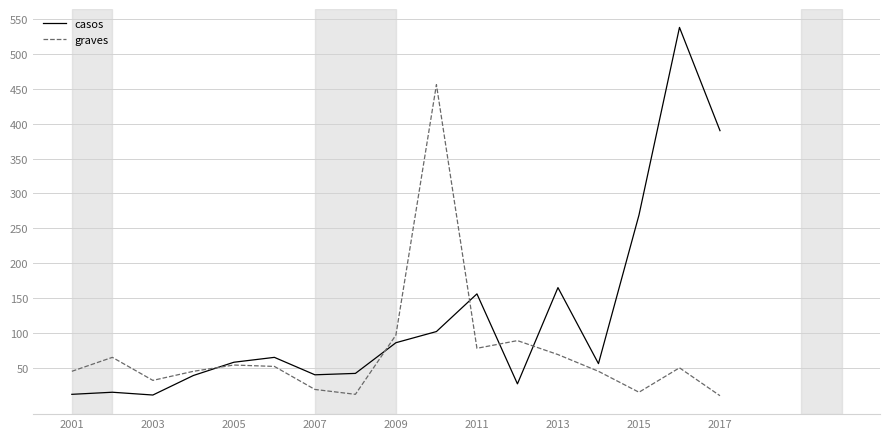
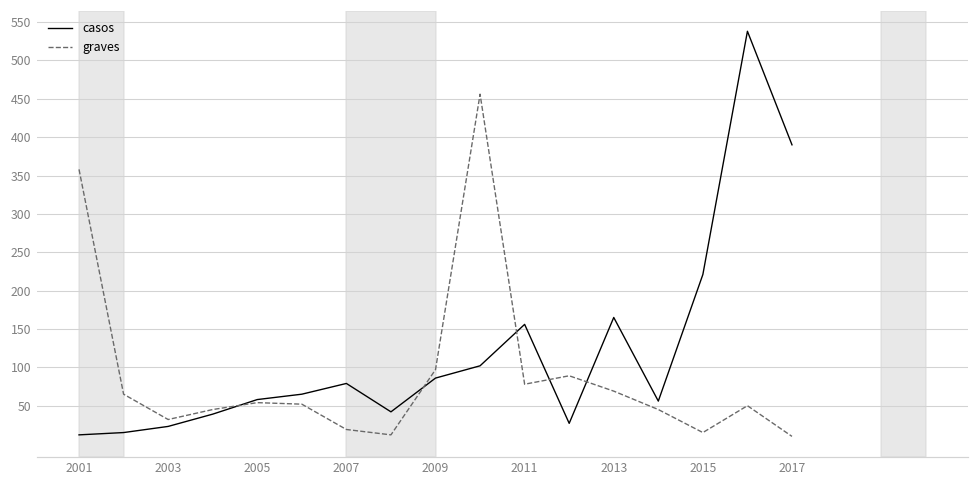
  {
    "casos": {
      "2001": 10,
-     "2003": 10,
+     "2003": 20,
      "2005": 60,
-     "2007": 40,
+     "2007": 80,
      "2009": 90,
      "2011": 160,
      "2013": 170,
-     "2015": 270,
+     "2015": 220,
      "2017": 390
    },
    "graves": {
-     "2001": 50,
+     "2001": 360,
      "2003": 30,
      "2005": 50,
      "2007": 20,
      "2009": 100,
      "2011": 80,
      "2013": 70,
      "2015": 20,
      "2017": 10
    }
  }
